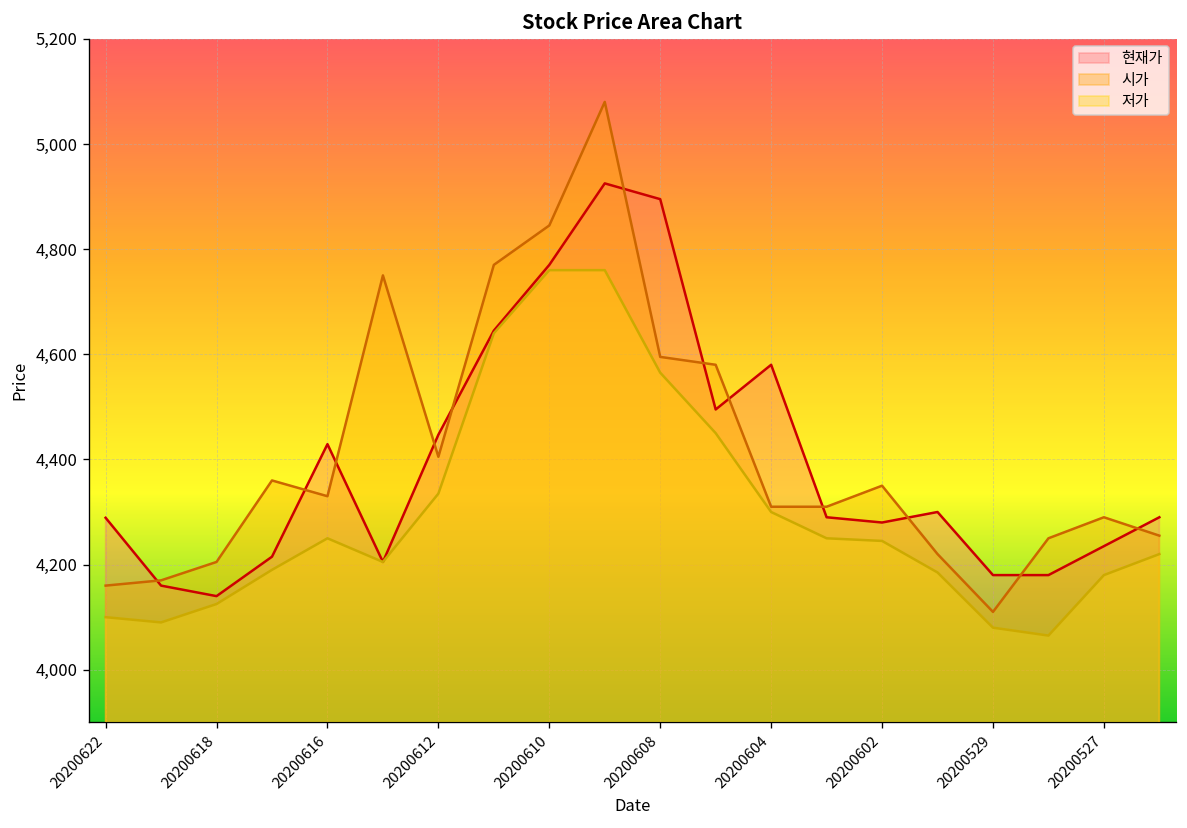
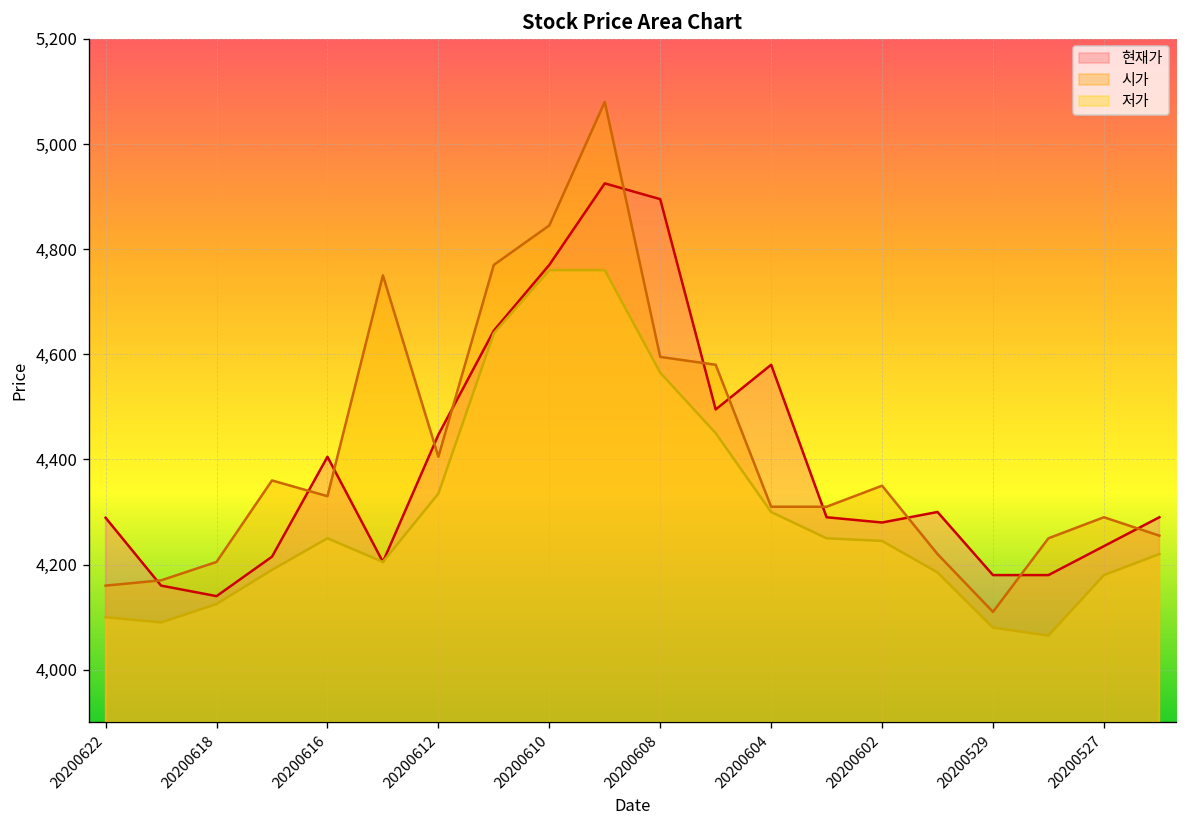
  {
    "현재가": {
      "20200622": "4,290",
      "20200618": "4,140",
-     "20200616": "4,430",
+     "20200616": "4,410",
      "20200612": "4,450",
      "20200610": "4,770",
      "20200608": "4,900",
      "20200604": "4,580",
      "20200602": "4,280",
      "20200529": "4,180",
      "20200527": "4,240"
    }
  }
